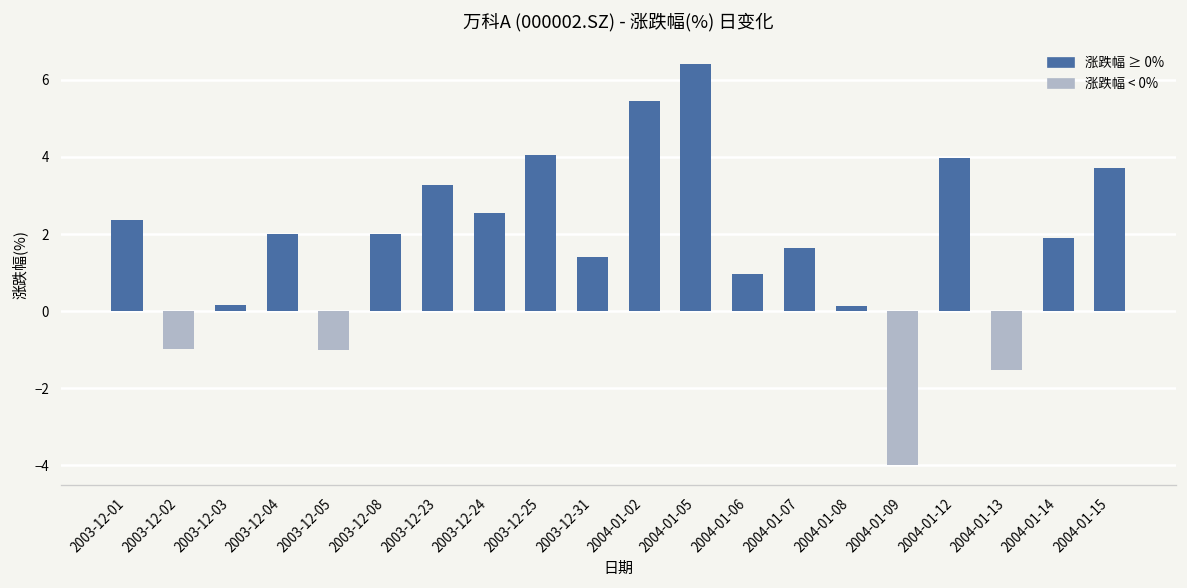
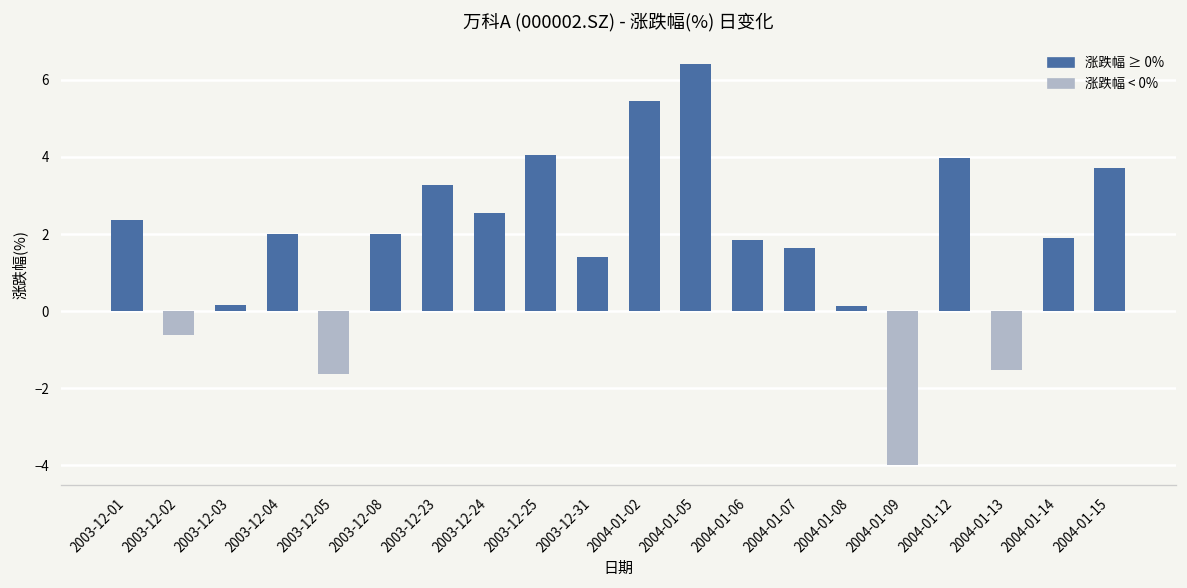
  {
    "2003-12-01": 2.4,
-   "2003-12-02": -1.0,
+   "2003-12-02": -0.6,
    "2003-12-03": 0.2,
    "2003-12-04": 2.0,
-   "2003-12-05": -1.0,
+   "2003-12-05": -1.6,
    "2003-12-08": 2.0,
    "2003-12-23": 3.3,
    "2003-12-24": 2.5,
    "2003-12-25": 4.0,
    "2003-12-31": 1.4,
    "2004-01-02": 5.5,
    "2004-01-05": 6.4,
-   "2004-01-06": 1.0,
+   "2004-01-06": 1.8,
    "2004-01-07": 1.6,
    "2004-01-08": 0.1,
    "2004-01-09": -4.0,
    "2004-01-12": 4.0,
    "2004-01-13": -1.5,
    "2004-01-14": 1.9,
    "2004-01-15": 3.7
  }
